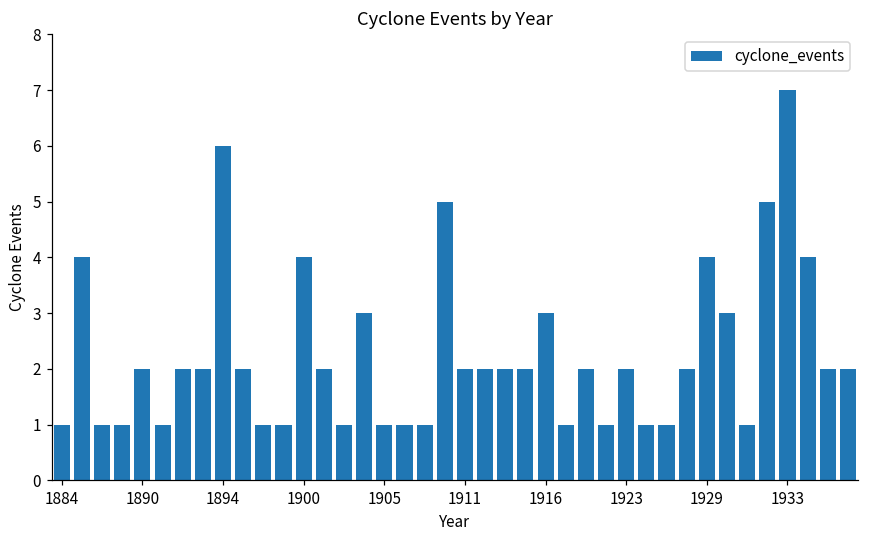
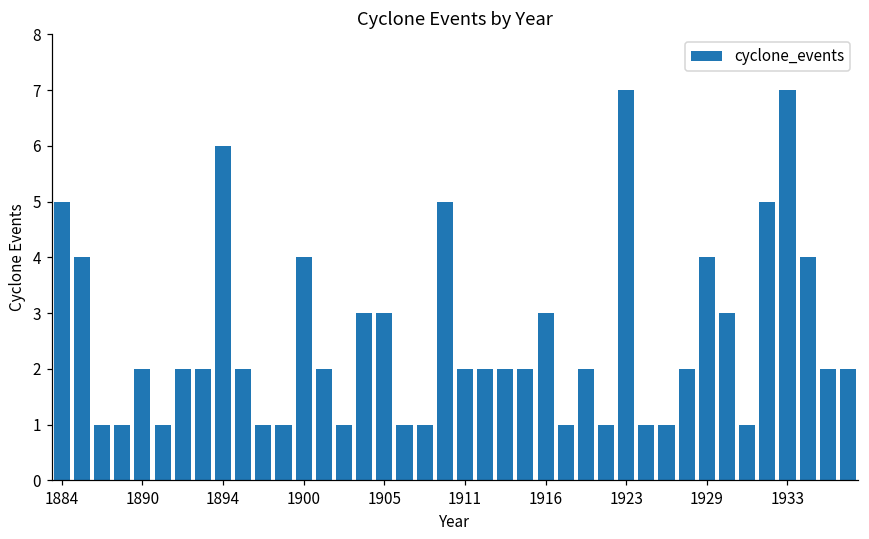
  {
-   "1884": 1,
+   "1884": 5,
    "1890": 2,
    "1894": 6,
    "1900": 4,
-   "1905": 1,
+   "1905": 3,
    "1911": 2,
    "1916": 3,
-   "1923": 2,
+   "1923": 7,
    "1929": 4,
    "1933": 7
  }
